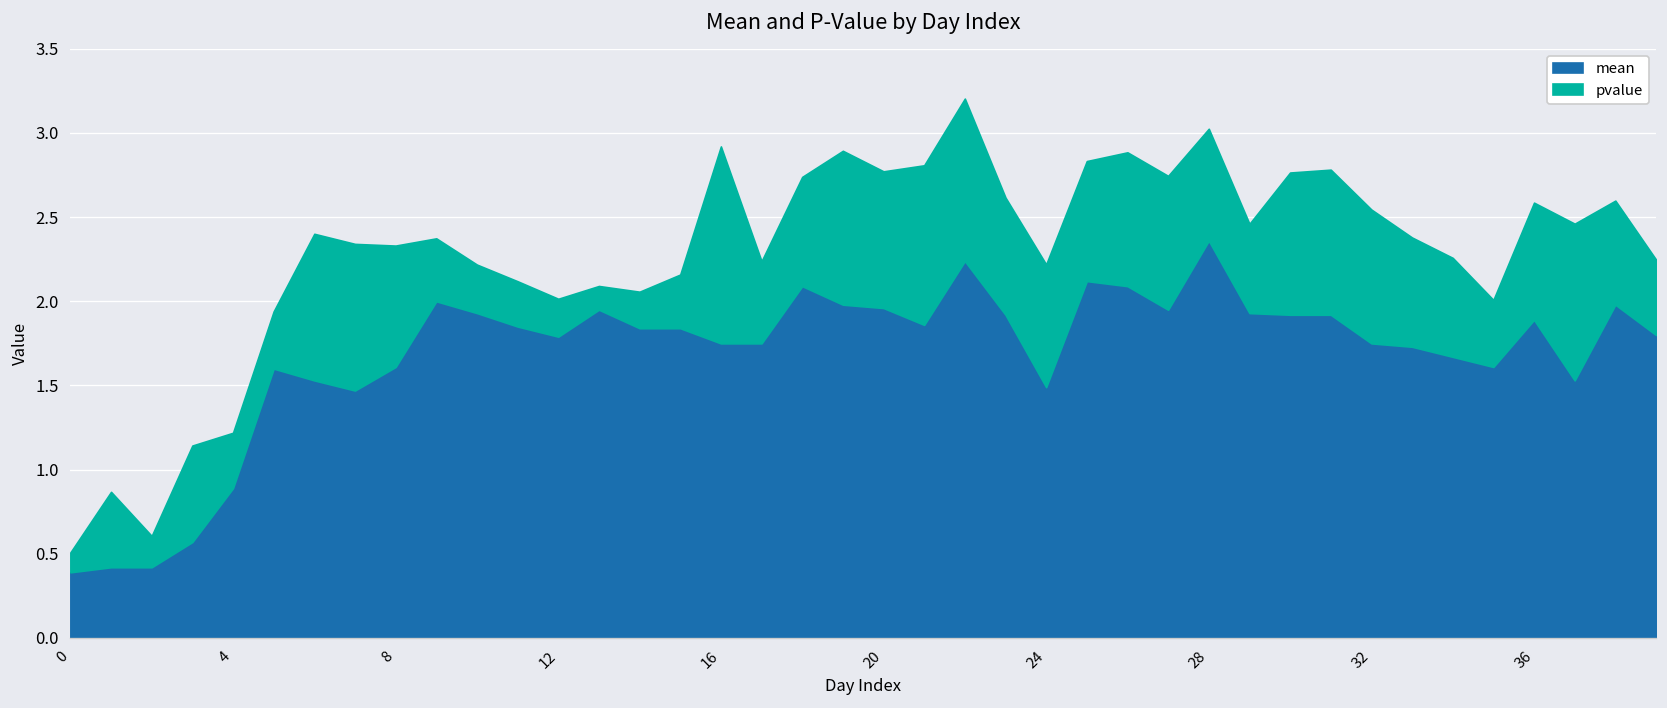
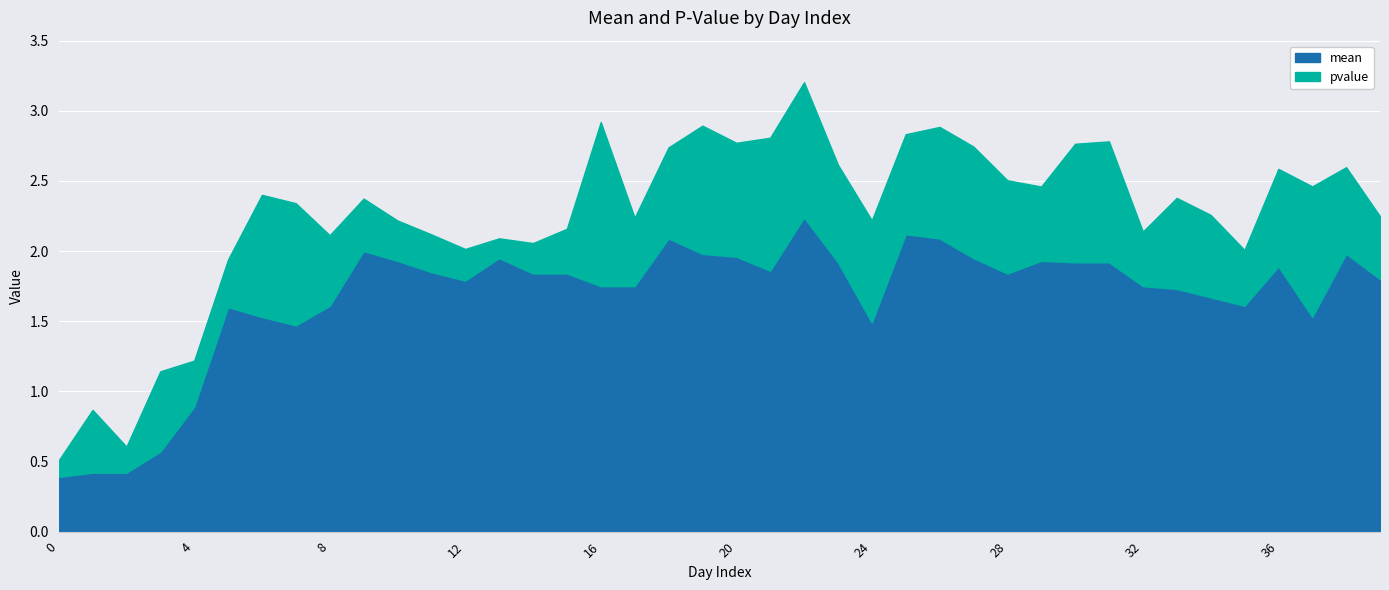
  {
    "mean": {
-     "28": 2.36
+     "28": 1.84
    },
    "pvalue": {
      "0": 0.12,
      "4": 0.33,
-     "8": 0.72,
+     "8": 0.50,
      "12": 0.23,
      "16": 1.17,
      "20": 0.81,
      "24": 0.73,
      "28": 0.67,
-     "32": 0.79,
+     "32": 0.39,
      "36": 0.70
    }
  }
